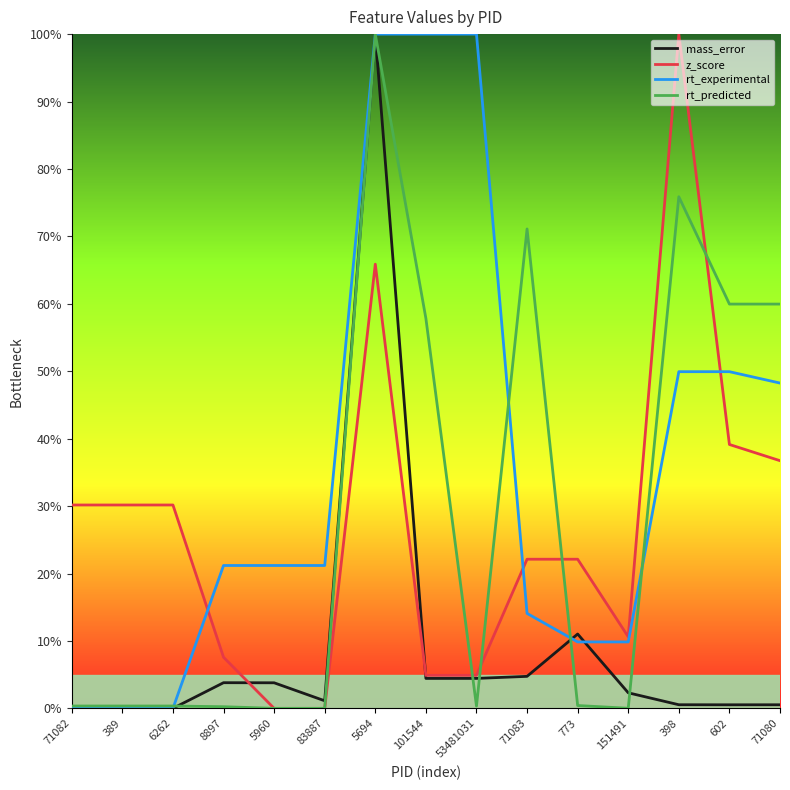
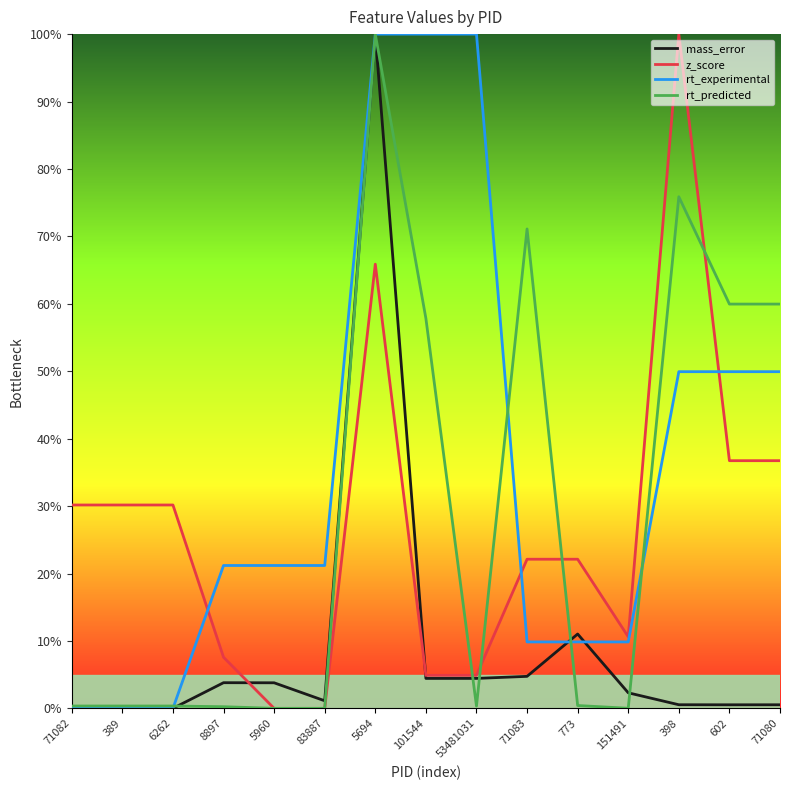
  {
    "mass_error": {
      "773": "11%"
    },
    "z_score": {
      "71082": "30%",
      "389": "30%",
      "6262": "30%",
      "8897": "8%",
      "5694": "66%",
      "71083": "22%",
      "773": "22%",
      "151491": "11%",
      "398": "100%",
-     "602": "39%",
+     "602": "37%",
      "71080": "37%"
    },
    "rt_experimental": {
      "8897": "21%",
      "5960": "21%",
      "83887": "21%",
      "101544": "100%",
      "53481031": "100%",
-     "71083": "14%",
+     "71083": "10%",
      "773": "10%",
      "151491": "10%",
      "398": "50%",
      "602": "50%",
-     "71080": "48%"
+     "71080": "50%"
    },
    "rt_predicted": {
      "101544": "58%",
      "71083": "71%",
      "398": "76%",
      "602": "60%",
      "71080": "60%"
    }
  }
